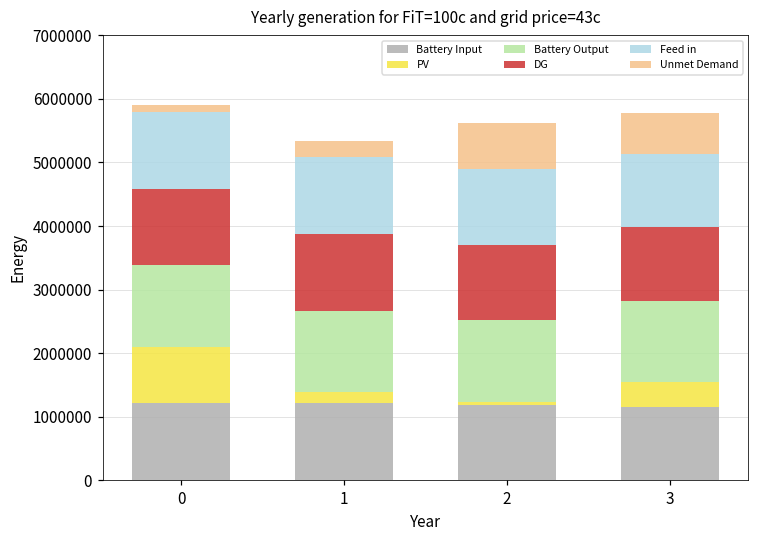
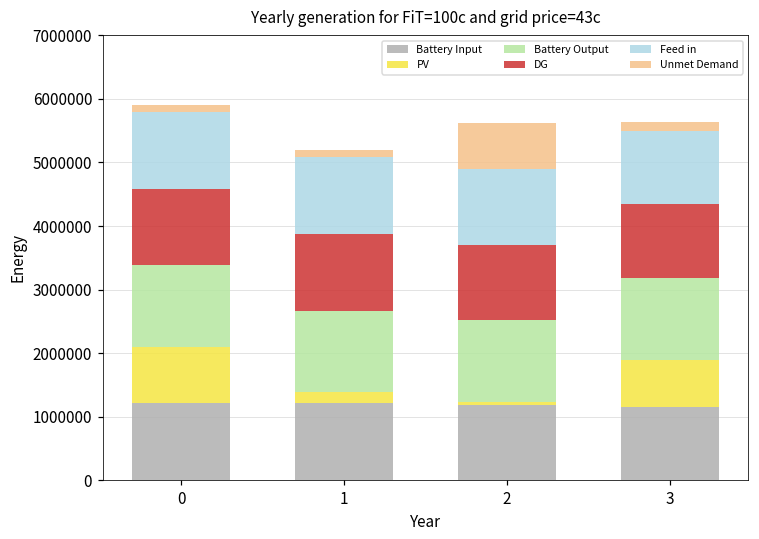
  {
    "PV": {
      "0": 900000,
      "1": 200000,
      "2": 100000,
-     "3": 400000
+     "3": 700000
    },
    "DG": {
      "0": 1200000,
      "1": 1200000,
      "2": 1200000,
      "3": 1200000
    },
    "Feed in": {
      "0": 1200000,
      "1": 1200000,
      "2": 1200000,
      "3": 1200000
    },
    "Unmet Demand": {
      "0": 100000,
-     "1": 200000,
+     "1": 100000,
      "2": 700000,
-     "3": 600000
+     "3": 100000
    }
  }
